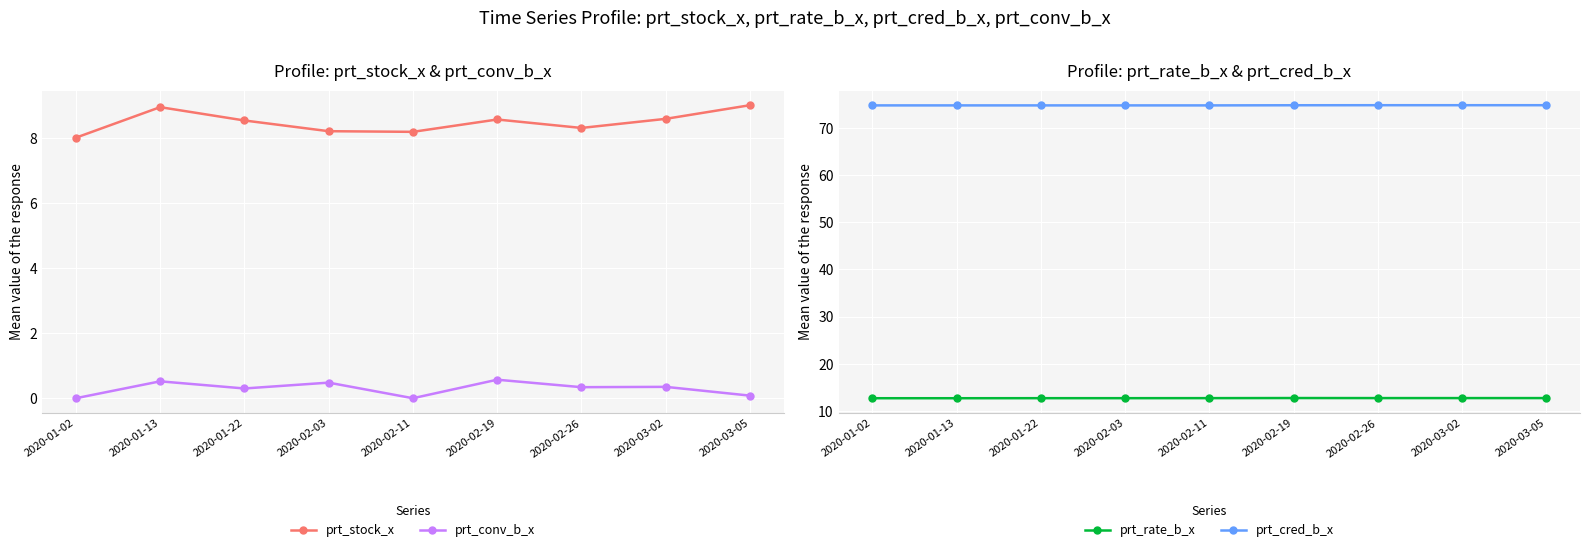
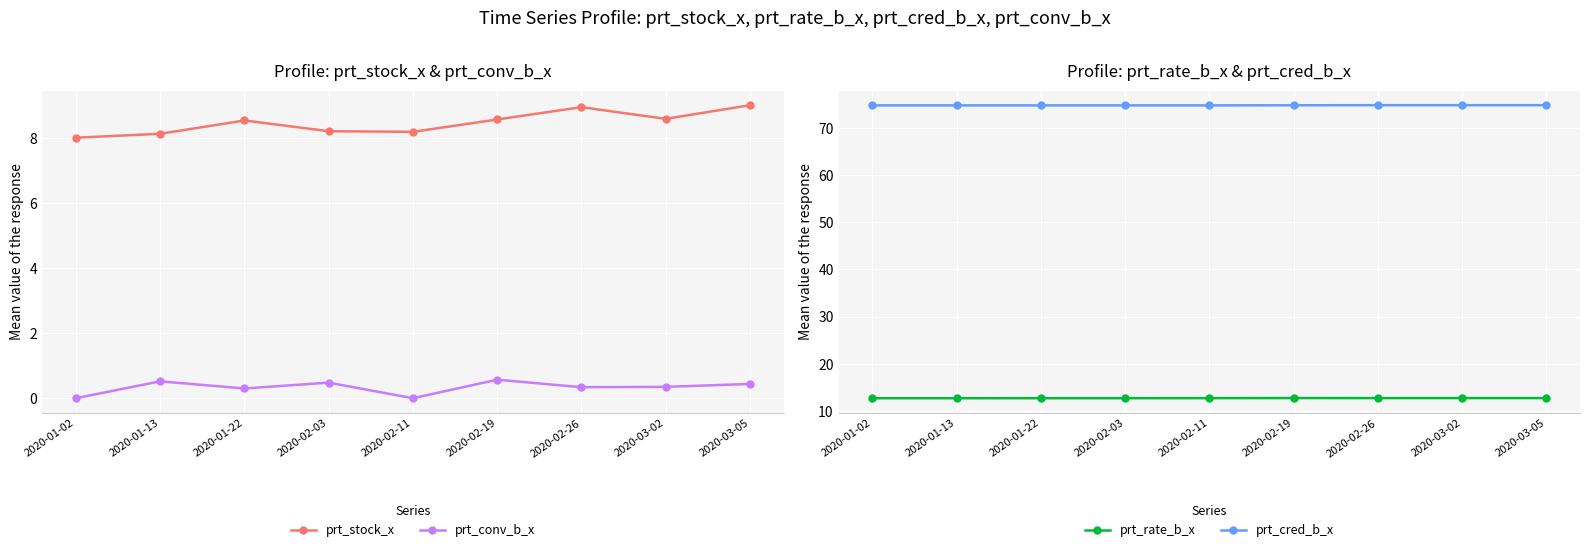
  {
    "Profile: prt_stock_x & prt_conv_b_x": {
      "prt_stock_x": {
        "2020-01-02": 8.0,
-       "2020-01-13": 9.0,
+       "2020-01-13": 8.1,
        "2020-01-22": 8.6,
        "2020-02-03": 8.2,
        "2020-02-11": 8.2,
        "2020-02-19": 8.6,
-       "2020-02-26": 8.3,
+       "2020-02-26": 9.0,
        "2020-03-02": 8.6,
        "2020-03-05": 9.0
      },
      "prt_conv_b_x": {
        "2020-01-02": 0.0,
        "2020-01-13": 0.5,
        "2020-01-22": 0.3,
        "2020-02-03": 0.5,
        "2020-02-11": 0.0,
        "2020-02-19": 0.6,
        "2020-02-26": 0.3,
        "2020-03-02": 0.4,
-       "2020-03-05": 0.1
+       "2020-03-05": 0.4
      }
    },
    "Profile: prt_rate_b_x & prt_cred_b_x": {
      "prt_rate_b_x": {
        "2020-01-02": 13,
        "2020-01-13": 13,
        "2020-01-22": 13,
        "2020-02-03": 13,
        "2020-02-11": 13,
        "2020-02-19": 13,
        "2020-02-26": 13,
        "2020-03-02": 13,
        "2020-03-05": 13
      },
      "prt_cred_b_x": {
        "2020-01-02": 75,
        "2020-01-13": 75,
        "2020-01-22": 75,
        "2020-02-03": 75,
        "2020-02-11": 75,
        "2020-02-19": 75,
        "2020-02-26": 75,
        "2020-03-02": 75,
        "2020-03-05": 75
      }
    }
  }
